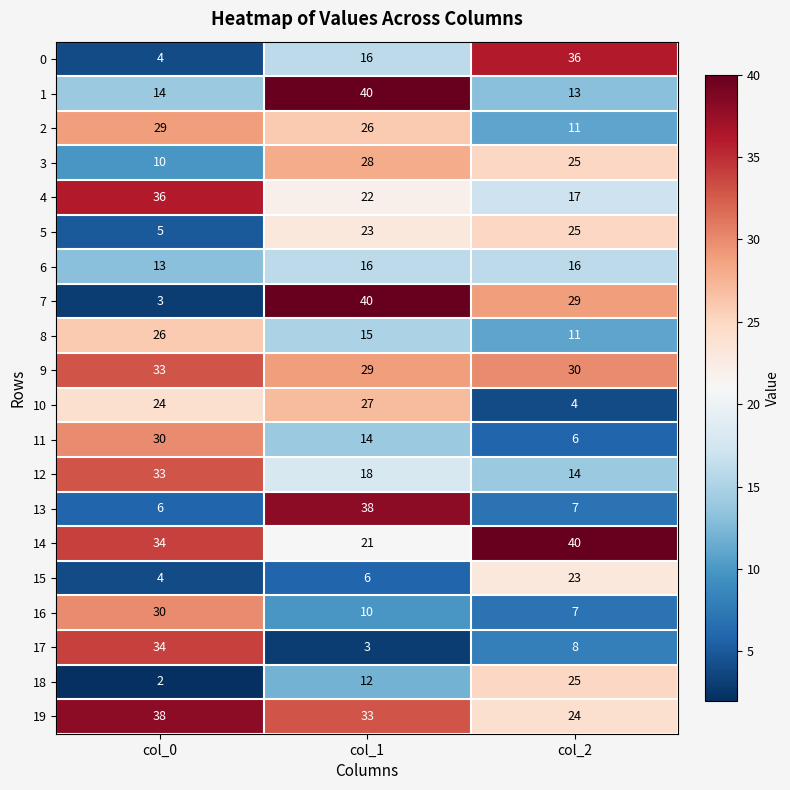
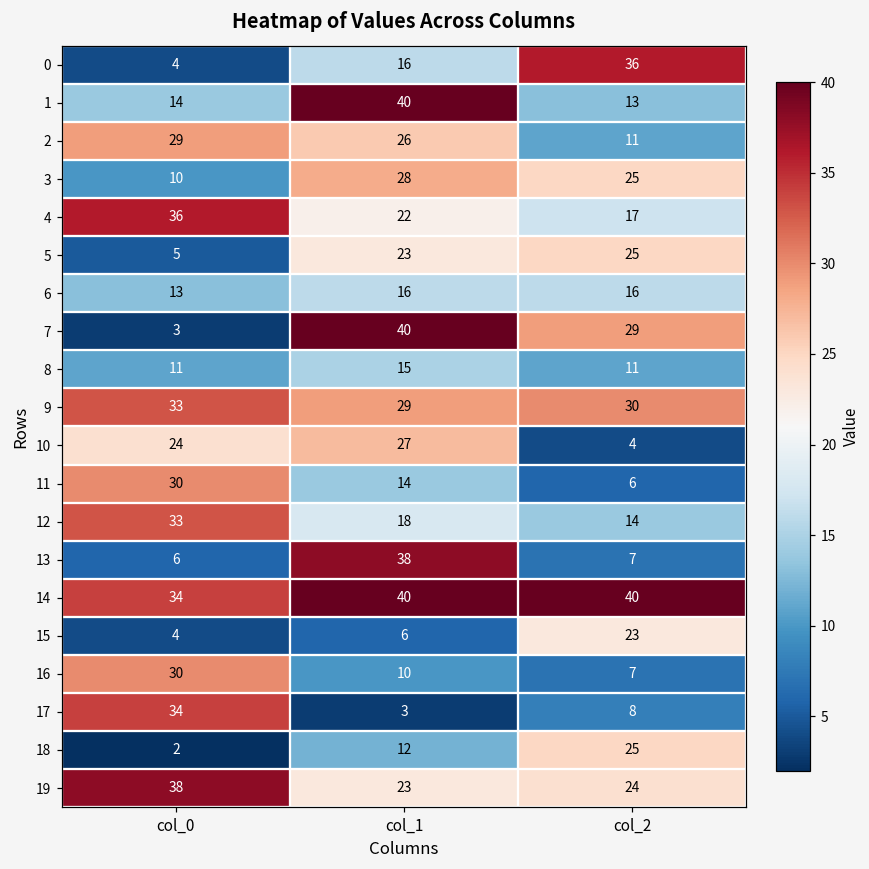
  {
    "0": {
      "col_0": 4,
      "col_1": 16,
      "col_2": 36
    },
    "1": {
      "col_0": 14,
      "col_1": 40,
      "col_2": 13
    },
    "2": {
      "col_0": 29,
      "col_1": 26,
      "col_2": 11
    },
    "3": {
      "col_0": 10,
      "col_1": 28,
      "col_2": 25
    },
    "4": {
      "col_0": 36,
      "col_1": 22,
      "col_2": 17
    },
    "5": {
      "col_0": 5,
      "col_1": 23,
      "col_2": 25
    },
    "6": {
      "col_0": 13,
      "col_1": 16,
      "col_2": 16
    },
    "7": {
      "col_0": 3,
      "col_1": 40,
      "col_2": 29
    },
    "8": {
-     "col_0": 26,
+     "col_0": 11,
      "col_1": 15,
      "col_2": 11
    },
    "9": {
      "col_0": 33,
      "col_1": 29,
      "col_2": 30
    },
    "10": {
      "col_0": 24,
      "col_1": 27,
      "col_2": 4
    },
    "11": {
      "col_0": 30,
      "col_1": 14,
      "col_2": 6
    },
    "12": {
      "col_0": 33,
      "col_1": 18,
      "col_2": 14
    },
    "13": {
      "col_0": 6,
      "col_1": 38,
      "col_2": 7
    },
    "14": {
      "col_0": 34,
-     "col_1": 21,
+     "col_1": 40,
      "col_2": 40
    },
    "15": {
      "col_0": 4,
      "col_1": 6,
      "col_2": 23
    },
    "16": {
      "col_0": 30,
      "col_1": 10,
      "col_2": 7
    },
    "17": {
      "col_0": 34,
      "col_1": 3,
      "col_2": 8
    },
    "18": {
      "col_0": 2,
      "col_1": 12,
      "col_2": 25
    },
    "19": {
      "col_0": 38,
-     "col_1": 33,
+     "col_1": 23,
      "col_2": 24
    }
  }
